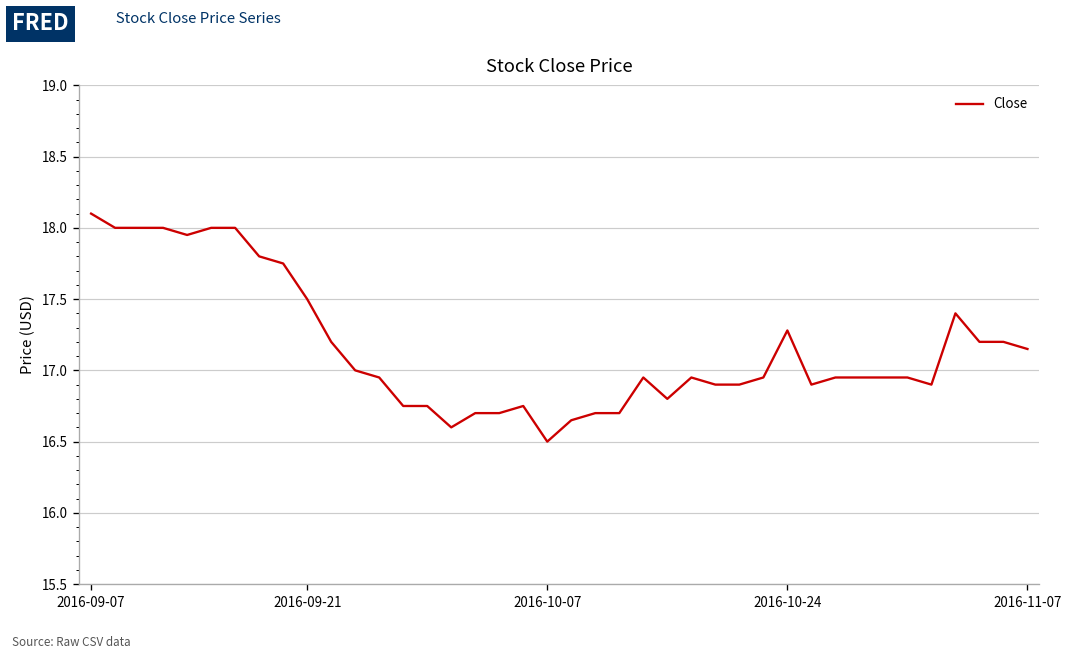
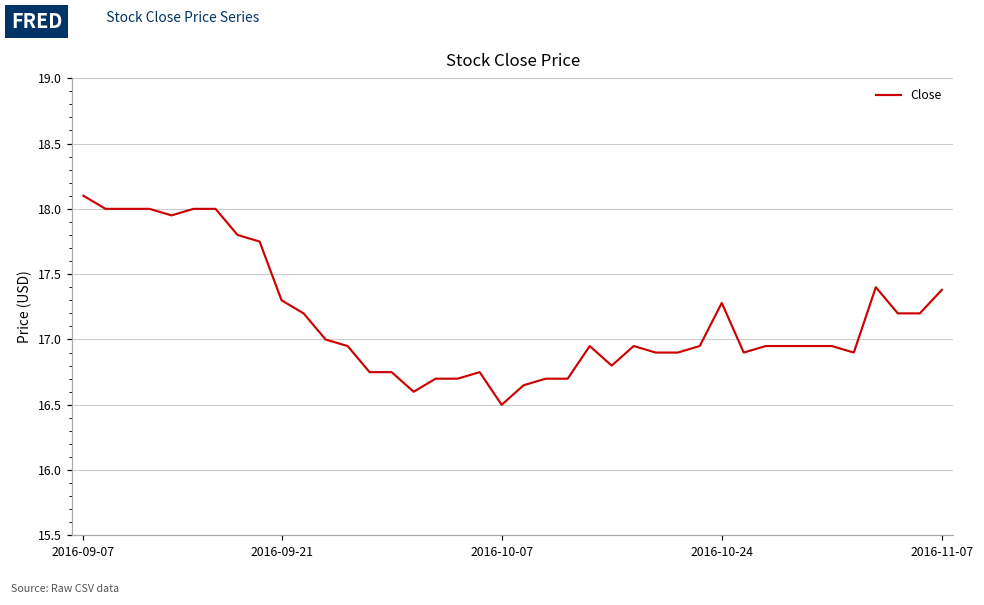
  {
    "2016-09-07": 18.10,
-   "2016-09-21": 17.5,
+   "2016-09-21": 17.3,
    "2016-10-07": 16.50,
    "2016-10-24": 17.28,
-   "2016-11-07": 17.15
+   "2016-11-07": 17.38
  }
